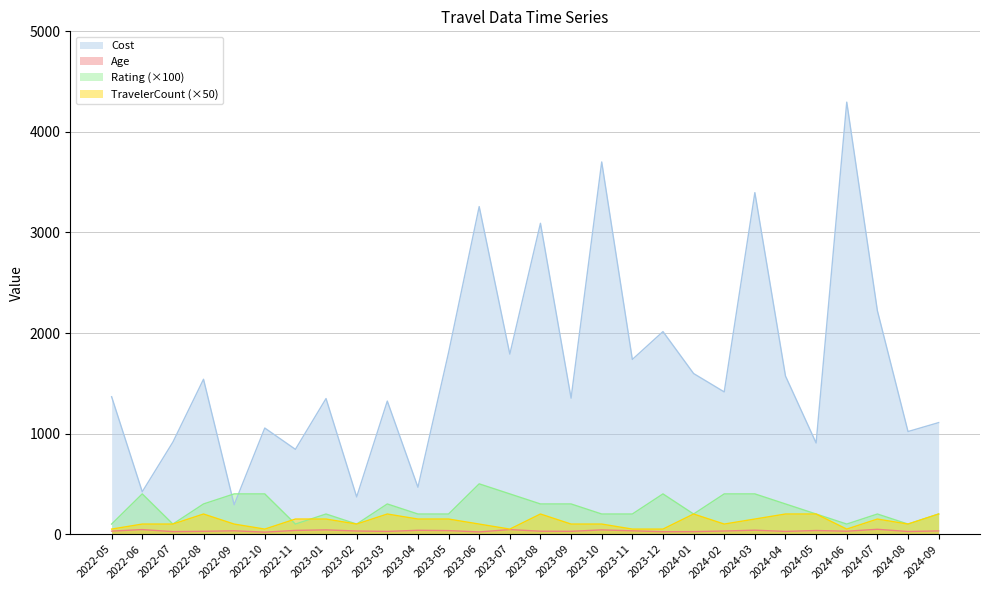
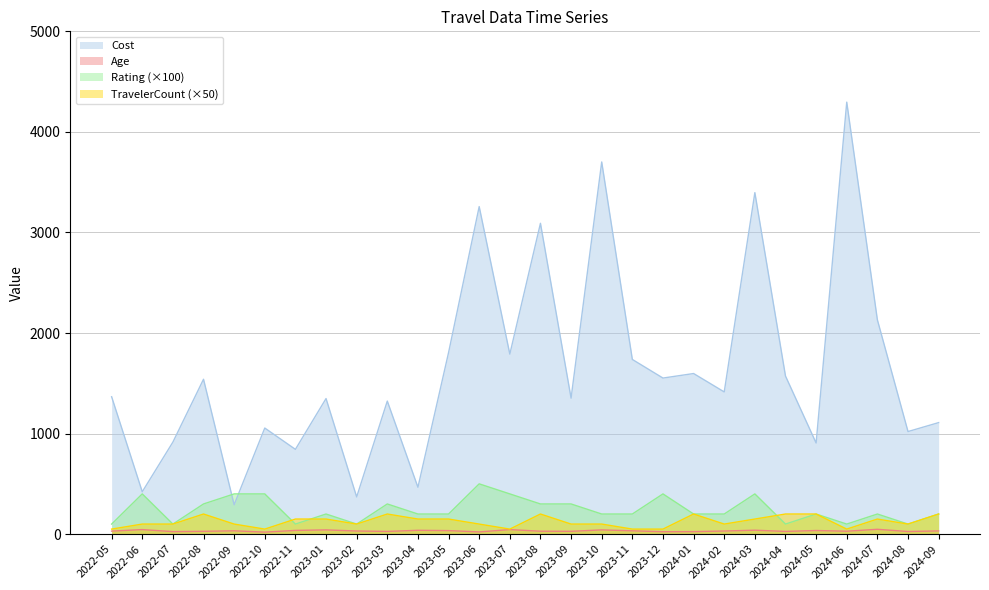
  {
    "Cost": {
      "2022-05": 1370,
      "2022-07": 920,
      "2022-08": 1540,
      "2022-09": 290,
      "2022-10": 1060,
      "2022-11": 840,
      "2023-01": 1350,
      "2023-02": 370,
      "2023-03": 1320,
      "2023-04": 470,
      "2023-05": 1810,
      "2023-06": 3260,
      "2023-07": 1790,
      "2023-08": 3090,
      "2023-09": 1350,
      "2023-10": 3700,
      "2023-11": 1740,
-     "2023-12": 2010,
+     "2023-12": 1550,
      "2024-01": 1600,
      "2024-02": 1410,
      "2024-03": 3400,
      "2024-04": 1570,
      "2024-05": 910,
      "2024-06": 4300,
-     "2024-07": 2220,
+     "2024-07": 2130,
      "2024-08": 1020,
      "2024-09": 1110
    },
    "Age": {
      "2022-06": 50,
      "2022-07": 30,
      "2022-08": 30,
      "2022-09": 30,
      "2022-10": 20,
      "2022-11": 40,
      "2023-01": 40,
      "2023-02": 30,
      "2023-03": 30,
      "2023-04": 40,
      "2023-05": 40,
      "2023-06": 20,
      "2023-08": 30,
      "2023-09": 30,
      "2023-10": 40,
      "2023-12": 20,
      "2024-01": 30,
      "2024-02": 30,
      "2024-03": 40,
      "2024-04": 30,
      "2024-05": 40,
      "2024-07": 50,
      "2024-08": 30,
      "2024-09": 30
    },
    "Rating (×100)": {
      "2022-05": 100,
      "2022-08": 300,
      "2022-09": 400,
      "2022-10": 400,
      "2022-11": 100,
      "2023-01": 200,
      "2023-03": 300,
      "2023-04": 200,
      "2023-05": 200,
      "2023-06": 500,
      "2023-07": 400,
      "2023-08": 300,
      "2023-09": 300,
      "2023-10": 200,
      "2023-11": 200,
      "2023-12": 400,
-     "2024-02": 400,
+     "2024-02": 200,
      "2024-03": 400,
-     "2024-04": 300,
+     "2024-04": 100,
      "2024-06": 100,
      "2024-07": 200
    },
    "TravelerCount (×50)": {
      "2022-06": 100,
      "2022-08": 200,
      "2022-09": 100,
      "2022-10": 50,
      "2022-11": 150,
      "2023-01": 150,
      "2023-03": 200,
      "2023-04": 150,
      "2023-05": 150,
      "2023-06": 100,
      "2023-08": 200,
      "2023-09": 100,
      "2023-10": 100,
      "2023-12": 50,
      "2024-02": 100,
      "2024-03": 150,
      "2024-04": 200,
      "2024-07": 150
    }
  }
